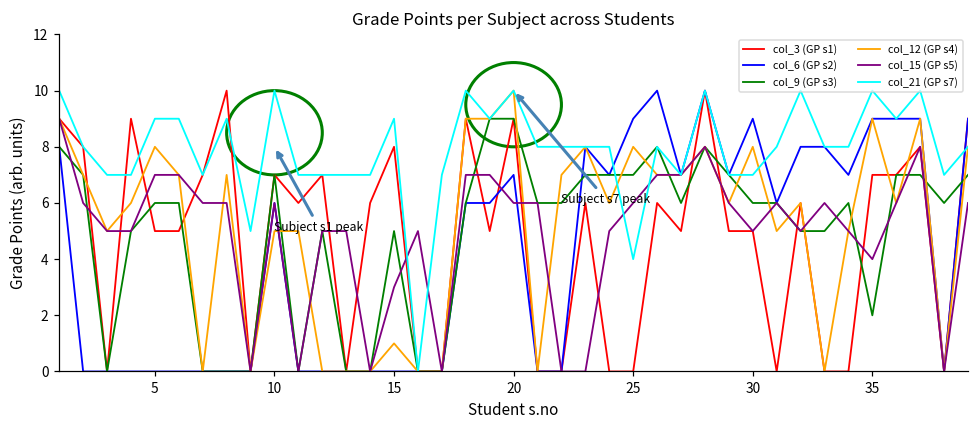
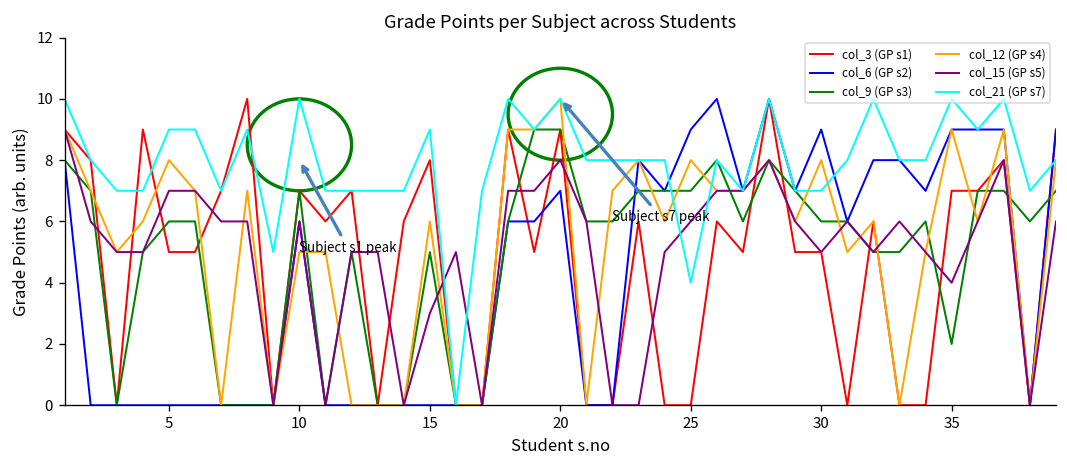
  {
    "col_3 (GP s1)": {
      "5": 5,
      "15": 8,
      "25": 0,
      "35": 7
    },
    "col_6 (GP s2)": {
      "5": 0,
      "15": 0,
      "20": 7,
      "25": 9,
      "30": 9
    },
    "col_9 (GP s3)": {
      "5": 6,
      "15": 5,
      "25": 7,
      "30": 6,
      "35": 2
    },
    "col_12 (GP s4)": {
      "5": 8,
      "10": 5,
-     "15": 1,
+     "15": 6,
      "25": 8,
      "30": 8
    },
    "col_15 (GP s5)": {
      "5": 7,
      "15": 3,
-     "20": 6,
+     "20": 8,
      "25": 6,
      "35": 4
    },
    "col_21 (GP s7)": {
      "5": 9,
      "10": 10,
      "15": 9,
      "25": 4,
      "30": 7
    }
  }
